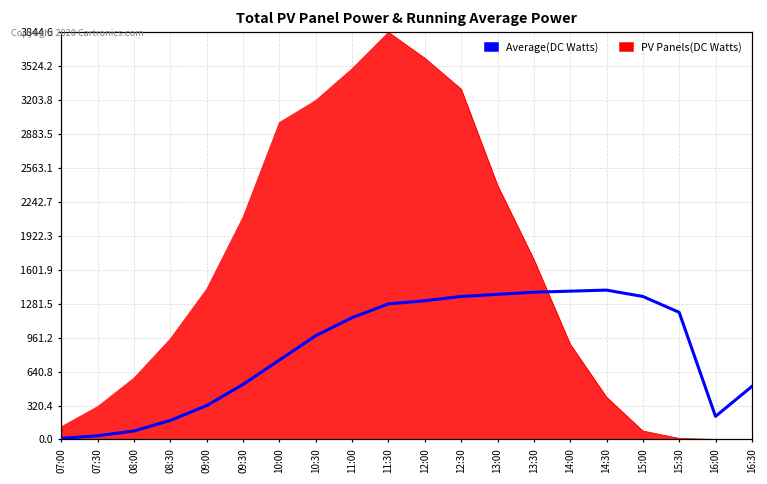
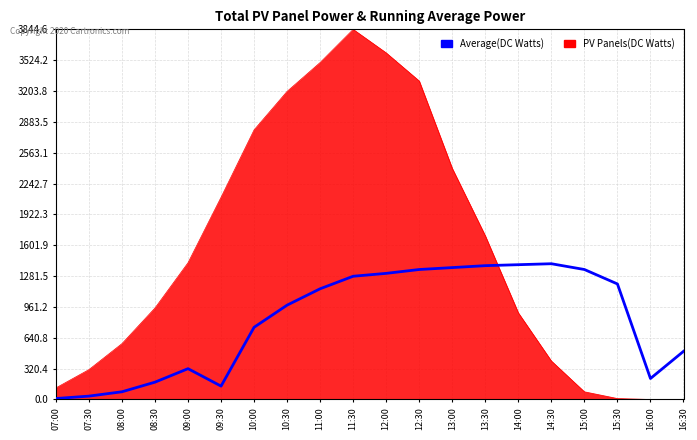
  {
    "PV Panels(DC Watts)": {
      "07:00": 100,
      "07:30": 300,
      "08:00": 600,
      "08:30": 1000,
      "09:00": 1400,
      "09:30": 2100,
-     "10:00": 3000,
+     "10:00": 2800,
      "10:30": 3200,
      "11:00": 3500,
      "11:30": 3800,
      "12:00": 3600,
      "12:30": 3300,
      "13:00": 2400,
      "13:30": 1700,
      "14:00": 900,
      "14:30": 400,
      "15:00": 100,
      "15:30": 0,
      "16:00": 0,
      "16:30": 0
    },
    "Average(DC Watts)": {
      "07:00": 0,
      "07:30": 0,
      "08:00": 100,
      "08:30": 200,
      "09:00": 300,
-     "09:30": 500,
+     "09:30": 100,
      "10:00": 800,
      "10:30": 1000,
      "11:00": 1200,
      "11:30": 1300,
      "12:00": 1300,
      "12:30": 1400,
      "13:00": 1400,
      "13:30": 1400,
      "14:00": 1400,
      "14:30": 1400,
      "15:00": 1400,
      "15:30": 1200,
      "16:00": 200,
      "16:30": 500
    }
  }
